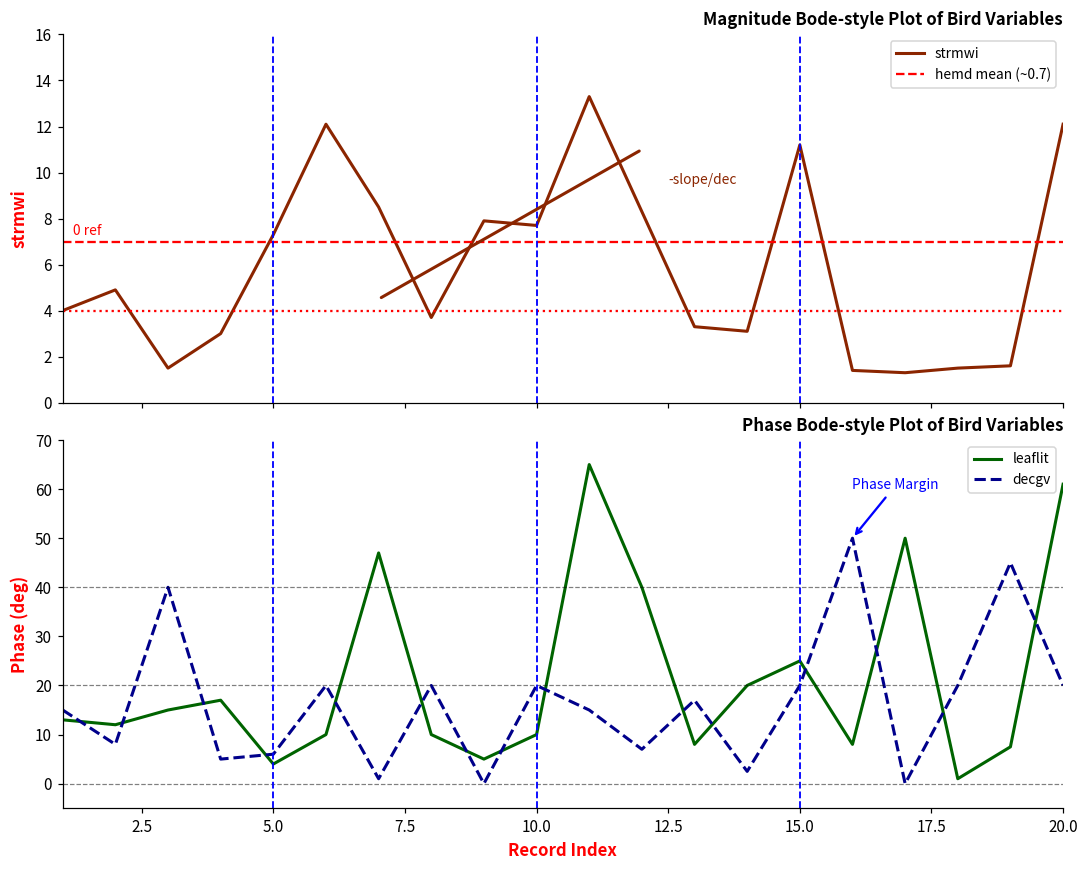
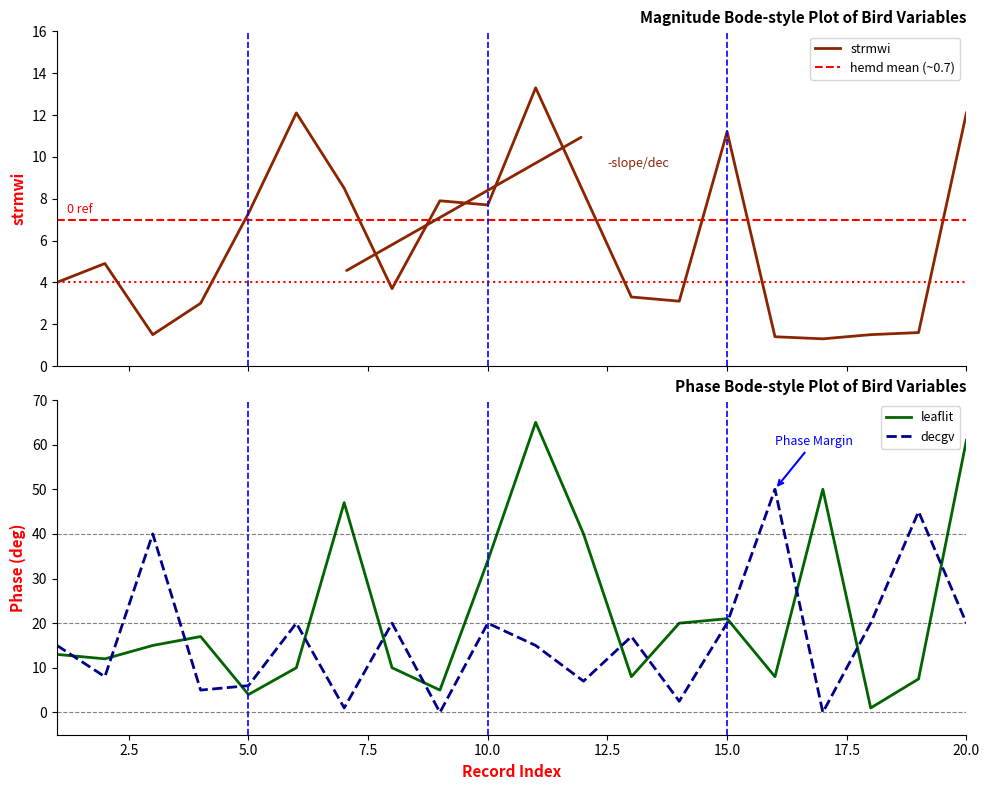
  {
    "Phase Bode-style Plot of Bird Variables": {
      "leaflit": {
        "5.0": 4,
-       "10.0": 10,
-       "15.0": 25,
+       "10.0": 34,
+       "15.0": 21,
        "20.0": 61
      },
      "decgv": {
        "5.0": 6,
        "10.0": 20,
        "15.0": 20,
        "20.0": 20
      }
    }
  }
